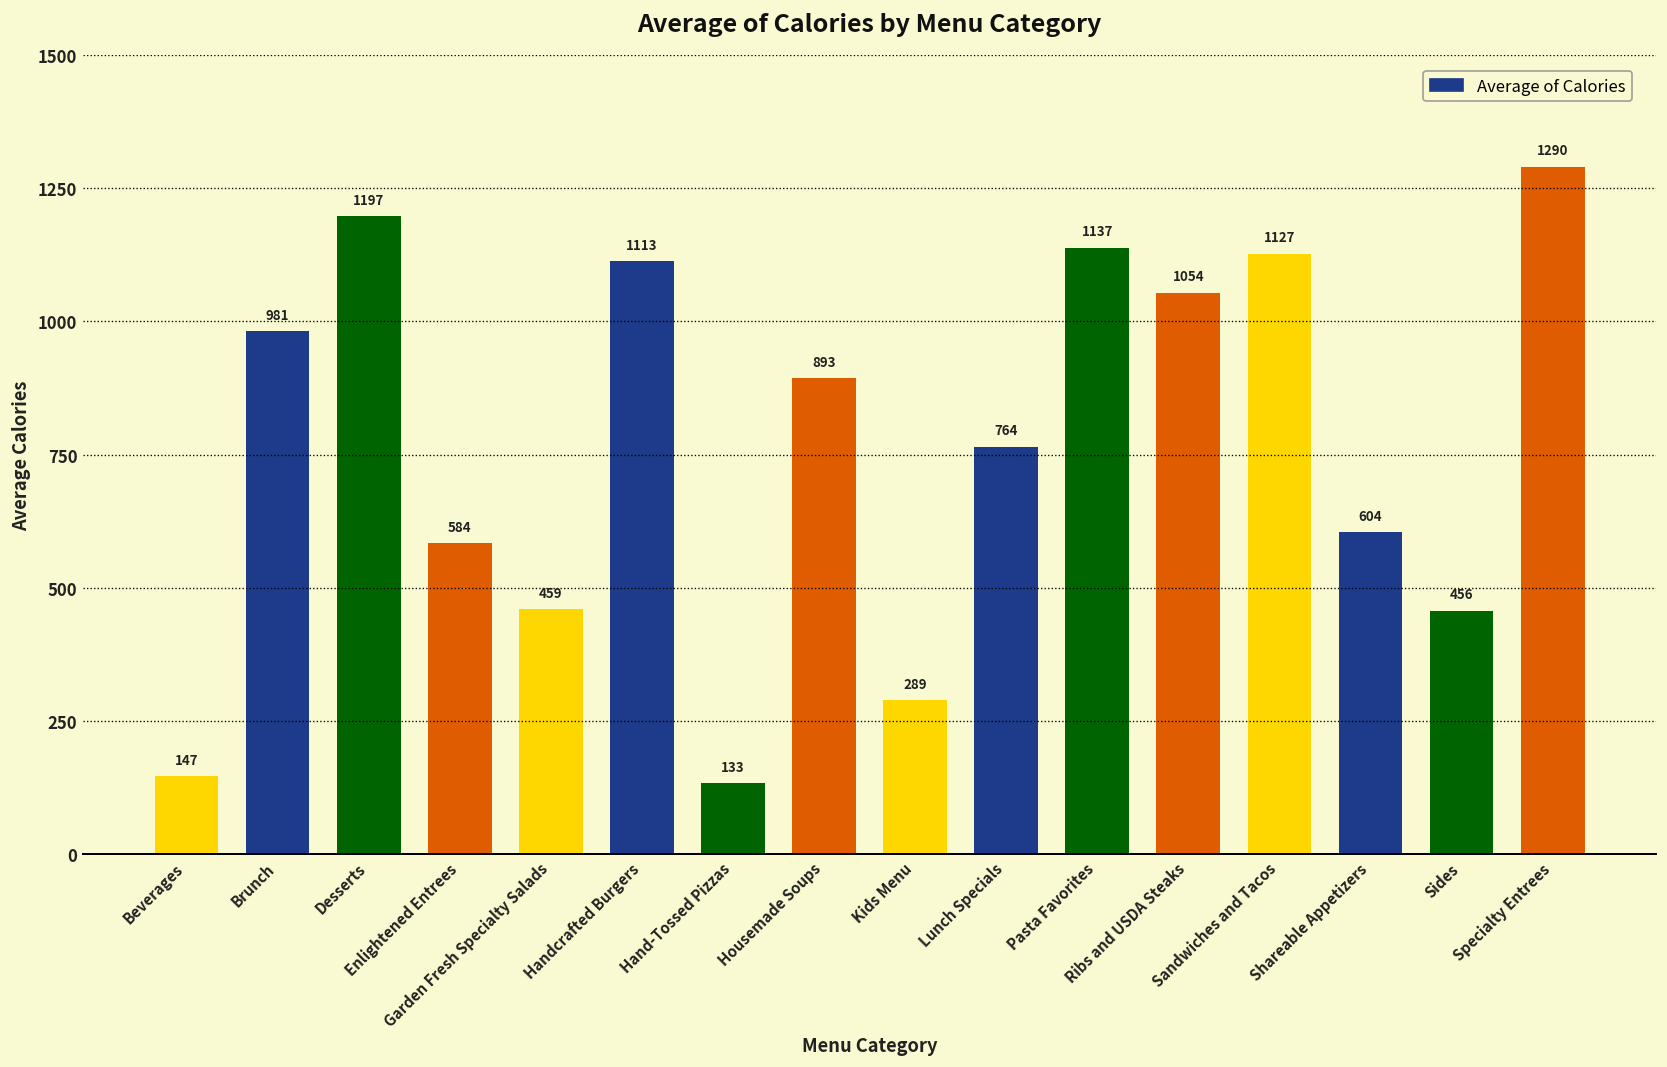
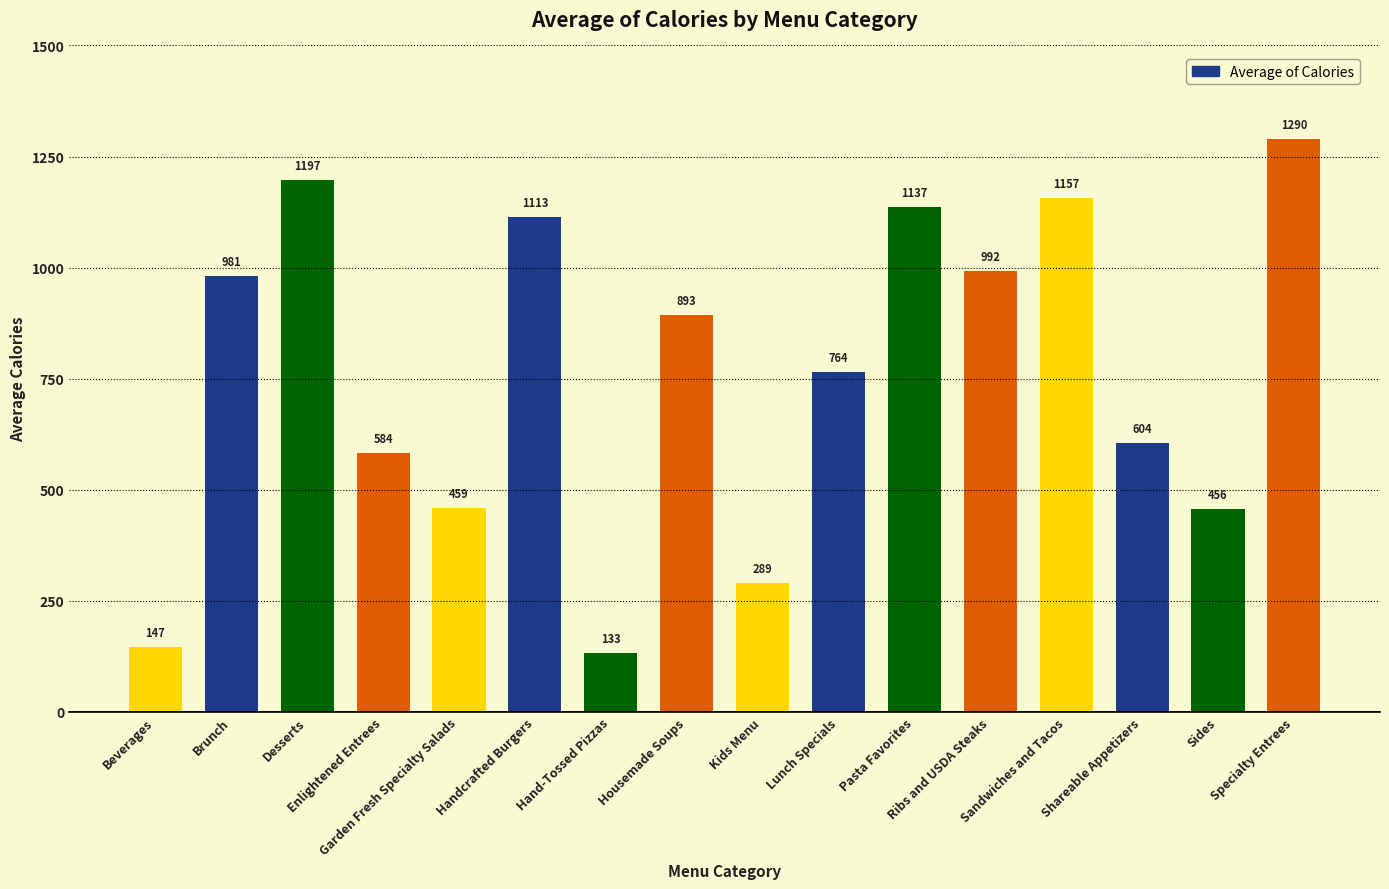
  {
    "Beverages": 147,
    "Brunch": 981,
    "Desserts": 1197,
    "Enlightened Entrees": 584,
    "Garden Fresh Specialty Salads": 459,
    "Handcrafted Burgers": 1113,
    "Hand-Tossed Pizzas": 133,
    "Housemade Soups": 893,
    "Kids Menu": 289,
    "Lunch Specials": 764,
    "Pasta Favorites": 1137,
-   "Ribs and USDA Steaks": 1054,
-   "Sandwiches and Tacos": 1127,
+   "Ribs and USDA Steaks": 992,
+   "Sandwiches and Tacos": 1157,
    "Shareable Appetizers": 604,
    "Sides": 456,
    "Specialty Entrees": 1290
  }
